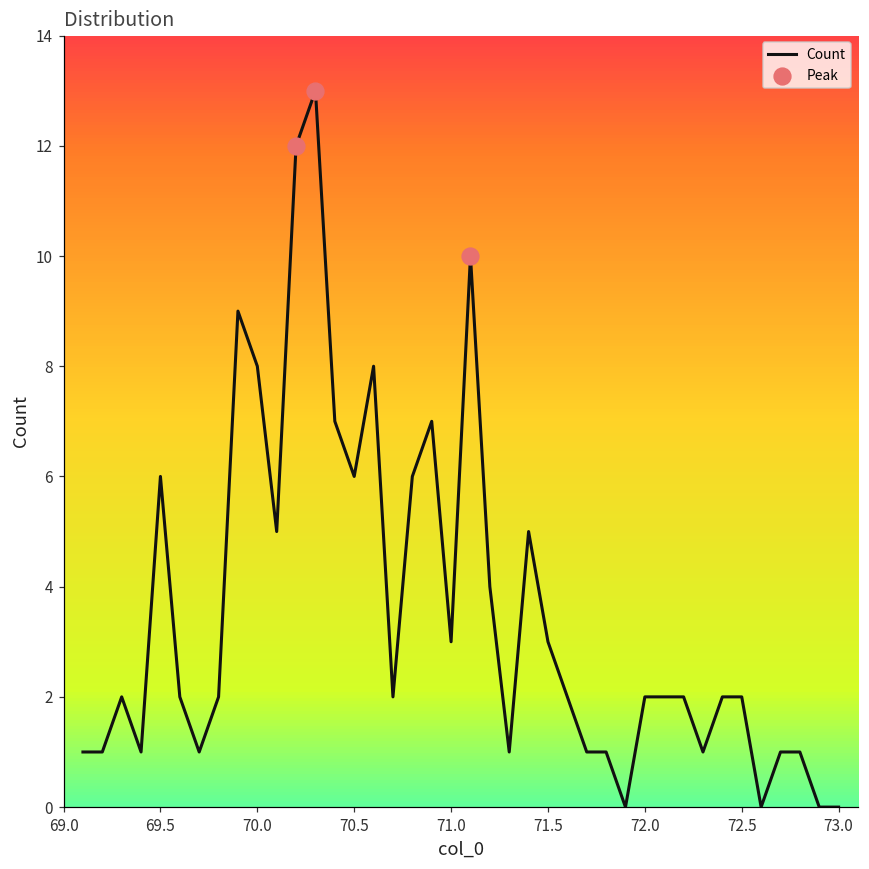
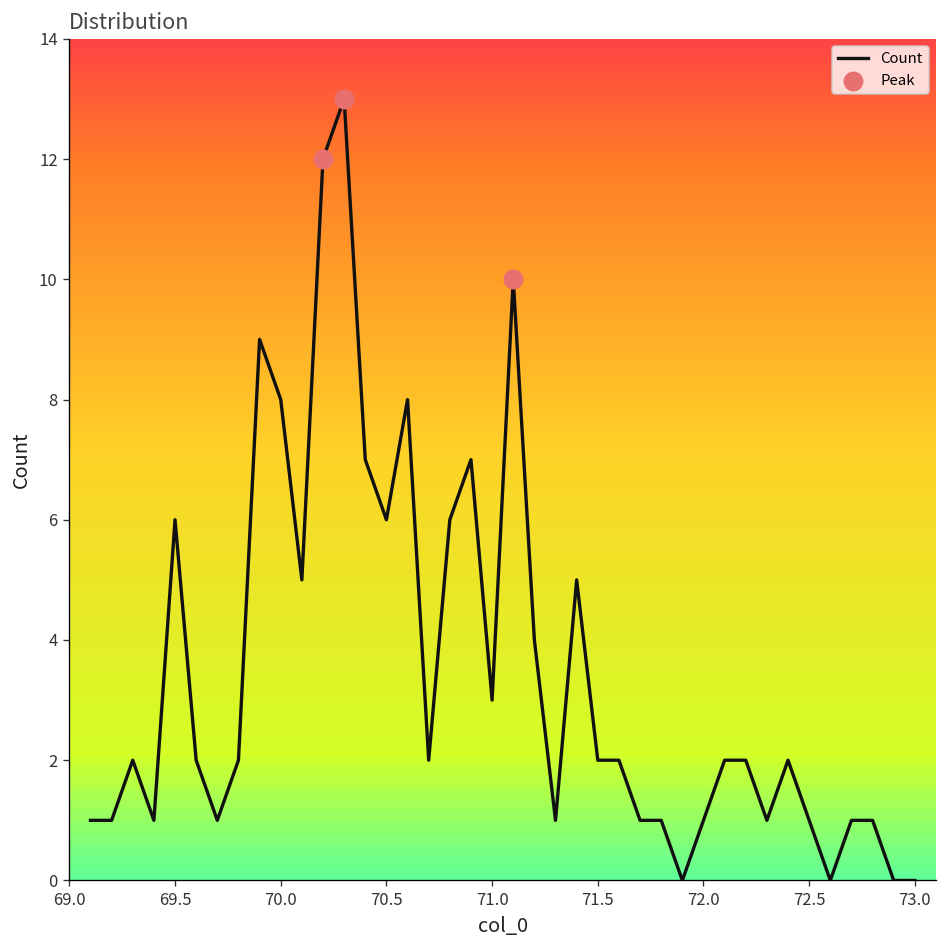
  {
    "Count": {
      "69.5": 6,
      "70.0": 8,
      "70.5": 6,
      "71.0": 3,
-     "71.5": 3,
-     "72.0": 2,
-     "72.5": 2,
+     "71.5": 2,
+     "72.0": 1,
+     "72.5": 1,
      "73.0": 0
    }
  }
